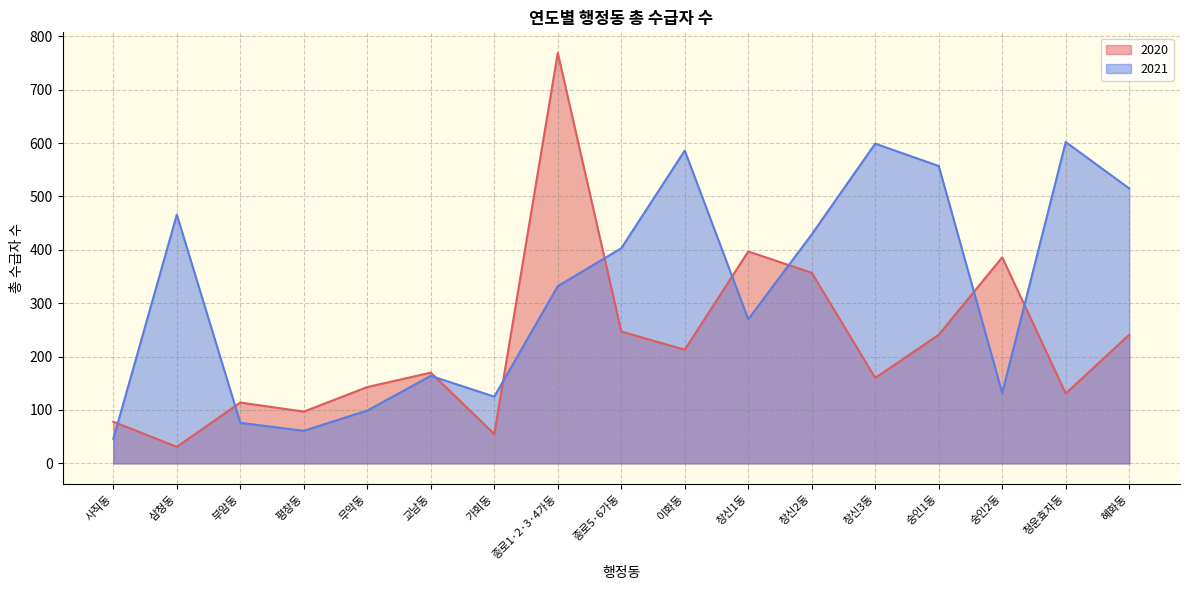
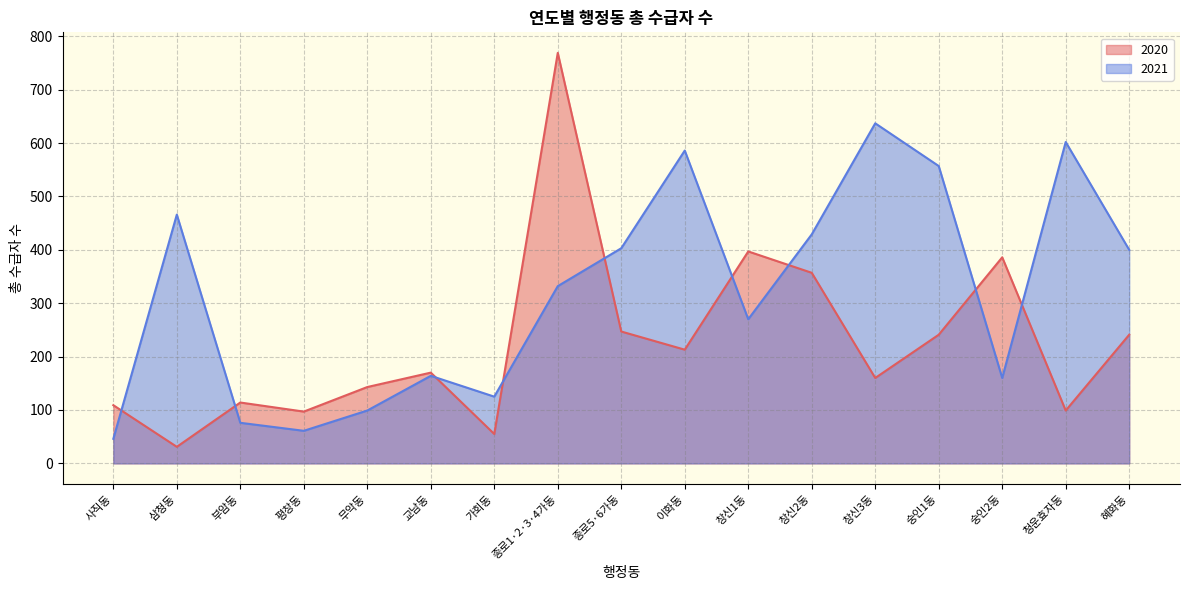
  {
    "2020": {
-     "사직동": 80,
+     "사직동": 110,
      "삼청동": 30,
      "부암동": 110,
      "평창동": 100,
      "무악동": 140,
      "교남동": 170,
      "가회동": 60,
      "종로1·2·3·4가동": 770,
      "종로5·6가동": 250,
      "이화동": 210,
      "창신1동": 400,
      "창신2동": 360,
      "창신3동": 160,
      "숭인1동": 240,
      "숭인2동": 390,
-     "청운효자동": 130,
+     "청운효자동": 100,
      "혜화동": 240
    },
    "2021": {
      "사직동": 50,
      "삼청동": 470,
      "부암동": 80,
      "평창동": 60,
      "무악동": 100,
      "교남동": 160,
      "가회동": 130,
      "종로1·2·3·4가동": 330,
      "종로5·6가동": 400,
      "이화동": 590,
      "창신1동": 270,
      "창신2동": 430,
-     "창신3동": 600,
+     "창신3동": 640,
      "숭인1동": 560,
-     "숭인2동": 130,
+     "숭인2동": 160,
      "청운효자동": 600,
-     "혜화동": 520
+     "혜화동": 400
    }
  }
